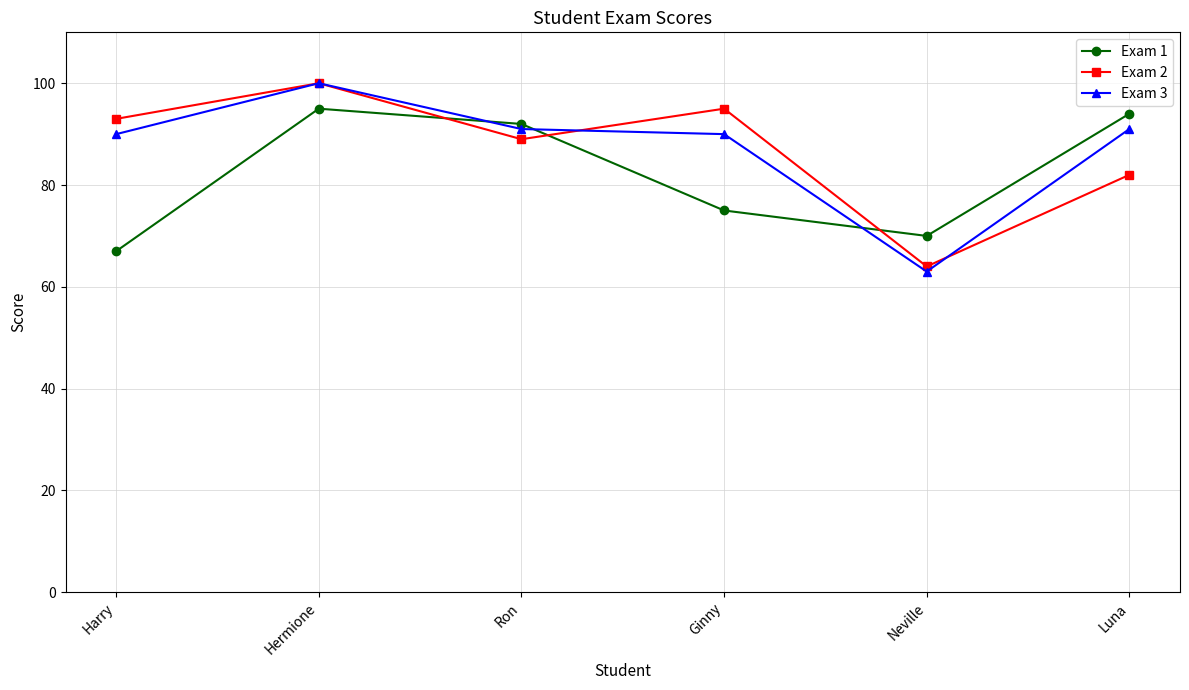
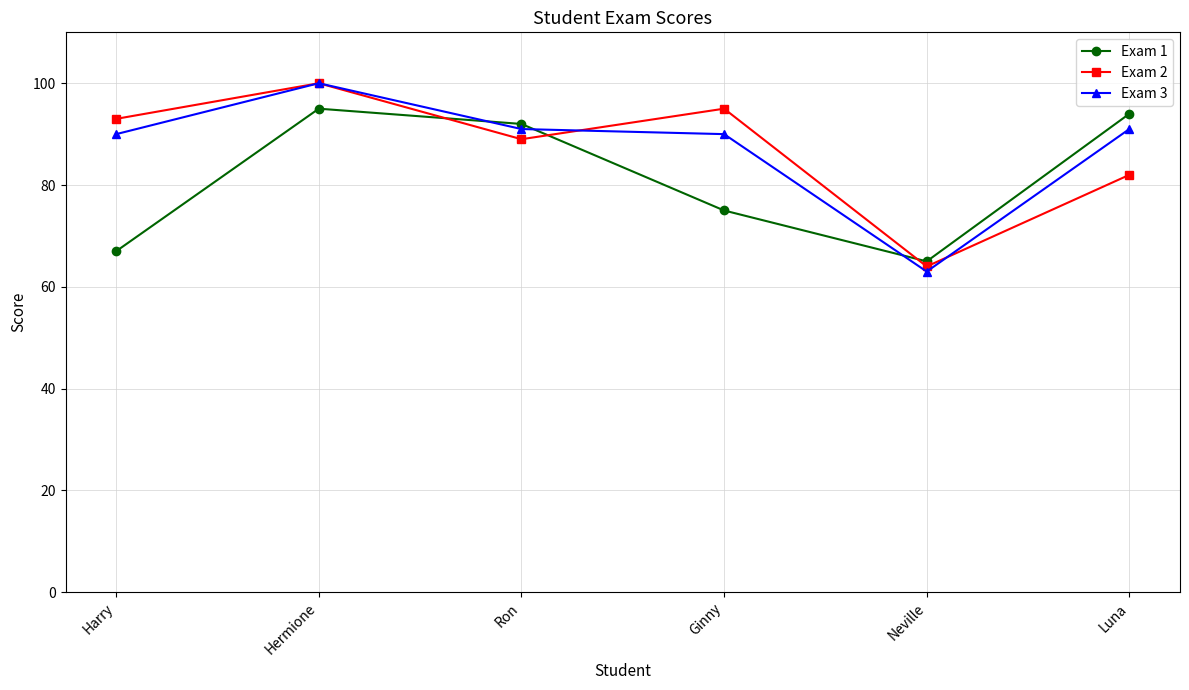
  {
    "Exam 1": {
      "Harry": 67,
      "Hermione": 95,
      "Ron": 92,
      "Ginny": 75,
-     "Neville": 70,
+     "Neville": 65,
      "Luna": 94
    },
    "Exam 2": {
      "Harry": 93,
      "Ron": 89,
      "Ginny": 95,
      "Neville": 64,
      "Luna": 82
    },
    "Exam 3": {
      "Harry": 90,
      "Ron": 91,
      "Ginny": 90,
      "Neville": 63,
      "Luna": 91
    }
  }
